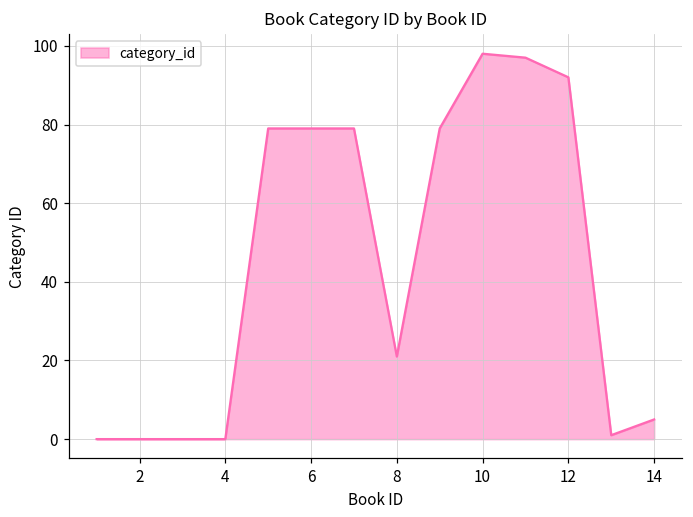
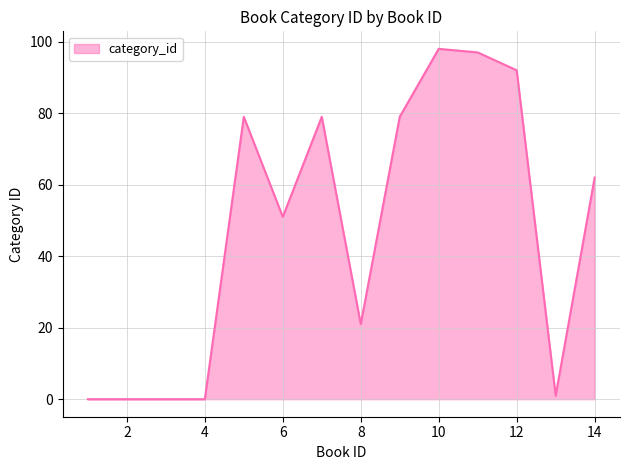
  {
    "2": 0,
    "4": 0,
-   "6": 79,
+   "6": 51,
    "8": 21,
    "10": 98,
    "12": 92,
-   "14": 5
+   "14": 62
  }
